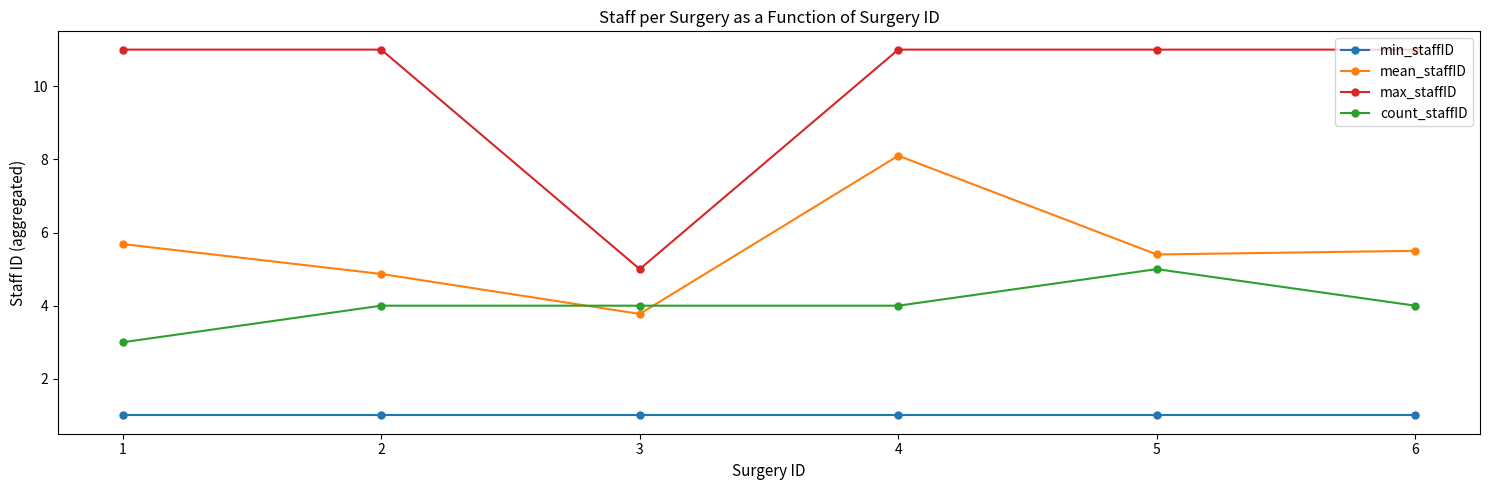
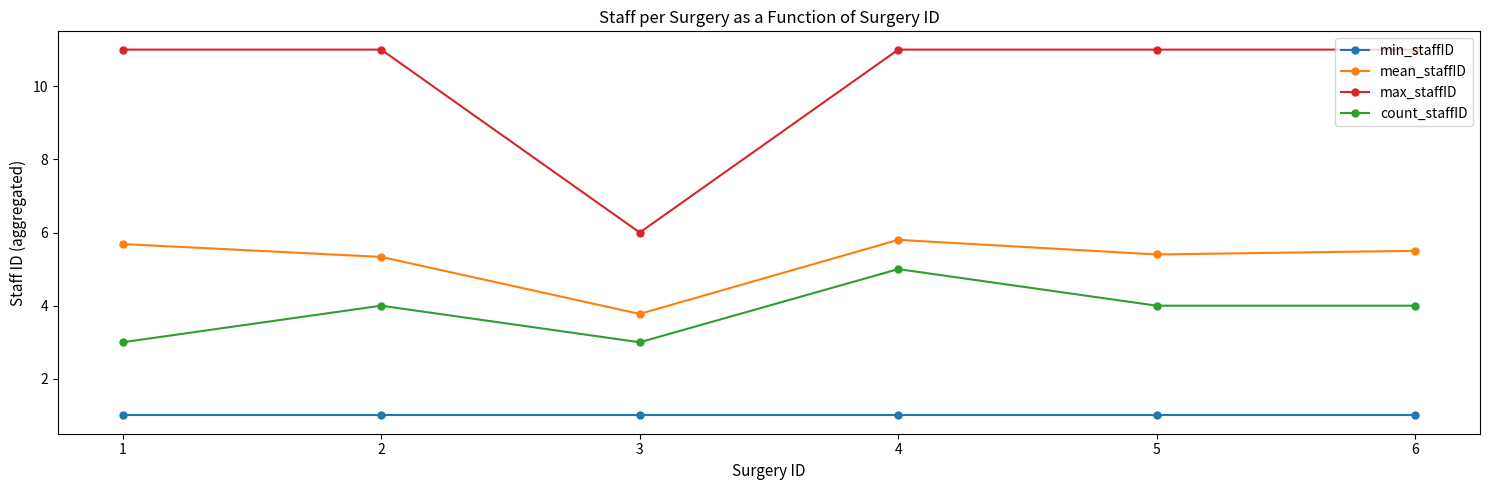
  {
    "min_staffID": {
      "1": 1.0,
      "2": 1.0,
      "3": 1.0,
      "4": 1.0,
      "5": 1.0,
      "6": 1.0
    },
    "mean_staffID": {
      "1": 5.7,
-     "2": 4.9,
+     "2": 5.3,
      "3": 3.8,
-     "4": 8.1,
+     "4": 5.8,
      "5": 5.4,
      "6": 5.5
    },
    "max_staffID": {
      "1": 11,
      "2": 11,
-     "3": 5,
+     "3": 6,
      "4": 11,
      "5": 11
    },
    "count_staffID": {
      "1": 3,
      "2": 4,
-     "3": 4,
-     "4": 4,
-     "5": 5,
+     "3": 3,
+     "4": 5,
+     "5": 4,
      "6": 4
    }
  }
